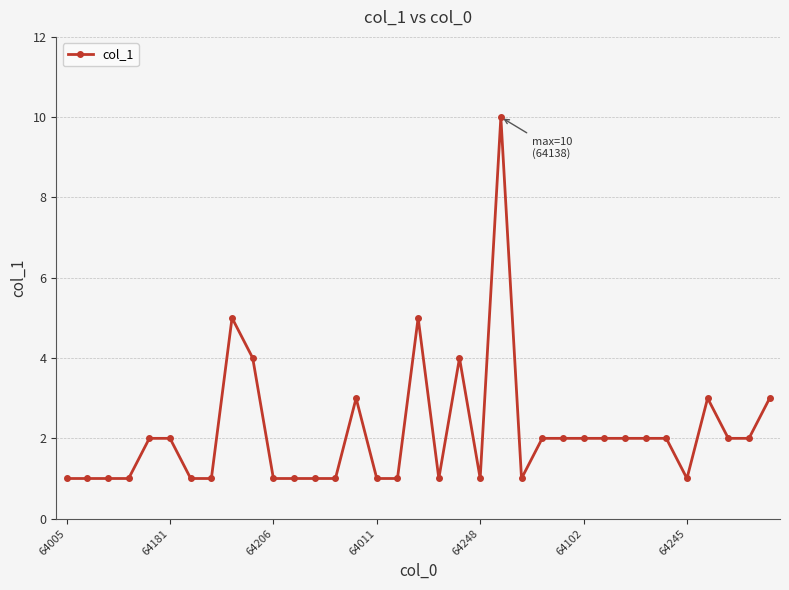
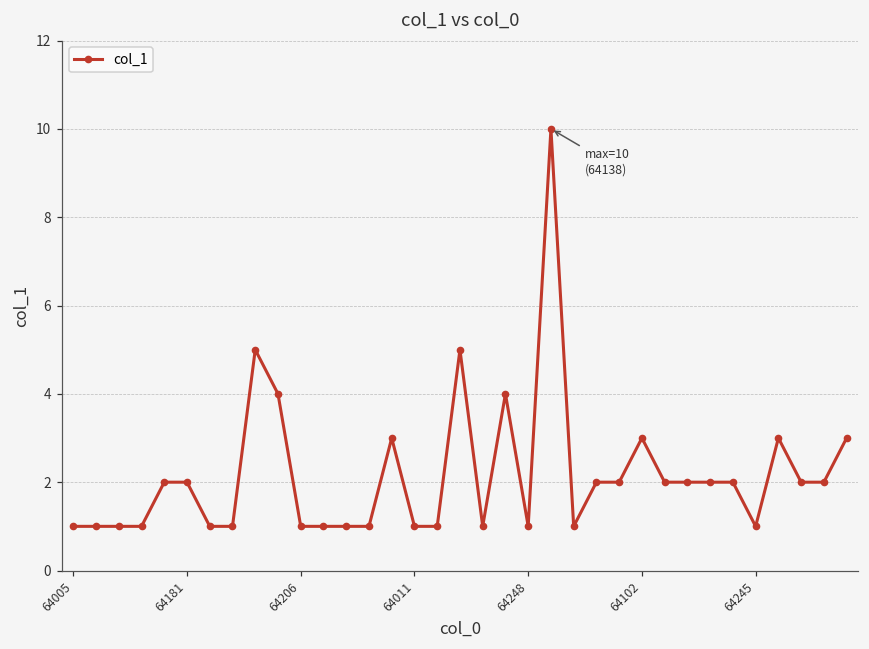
  {
    "64005": 1,
    "64181": 2,
    "64206": 1,
    "64011": 1,
    "64248": 1,
-   "64102": 2,
+   "64102": 3,
    "64245": 1
  }
